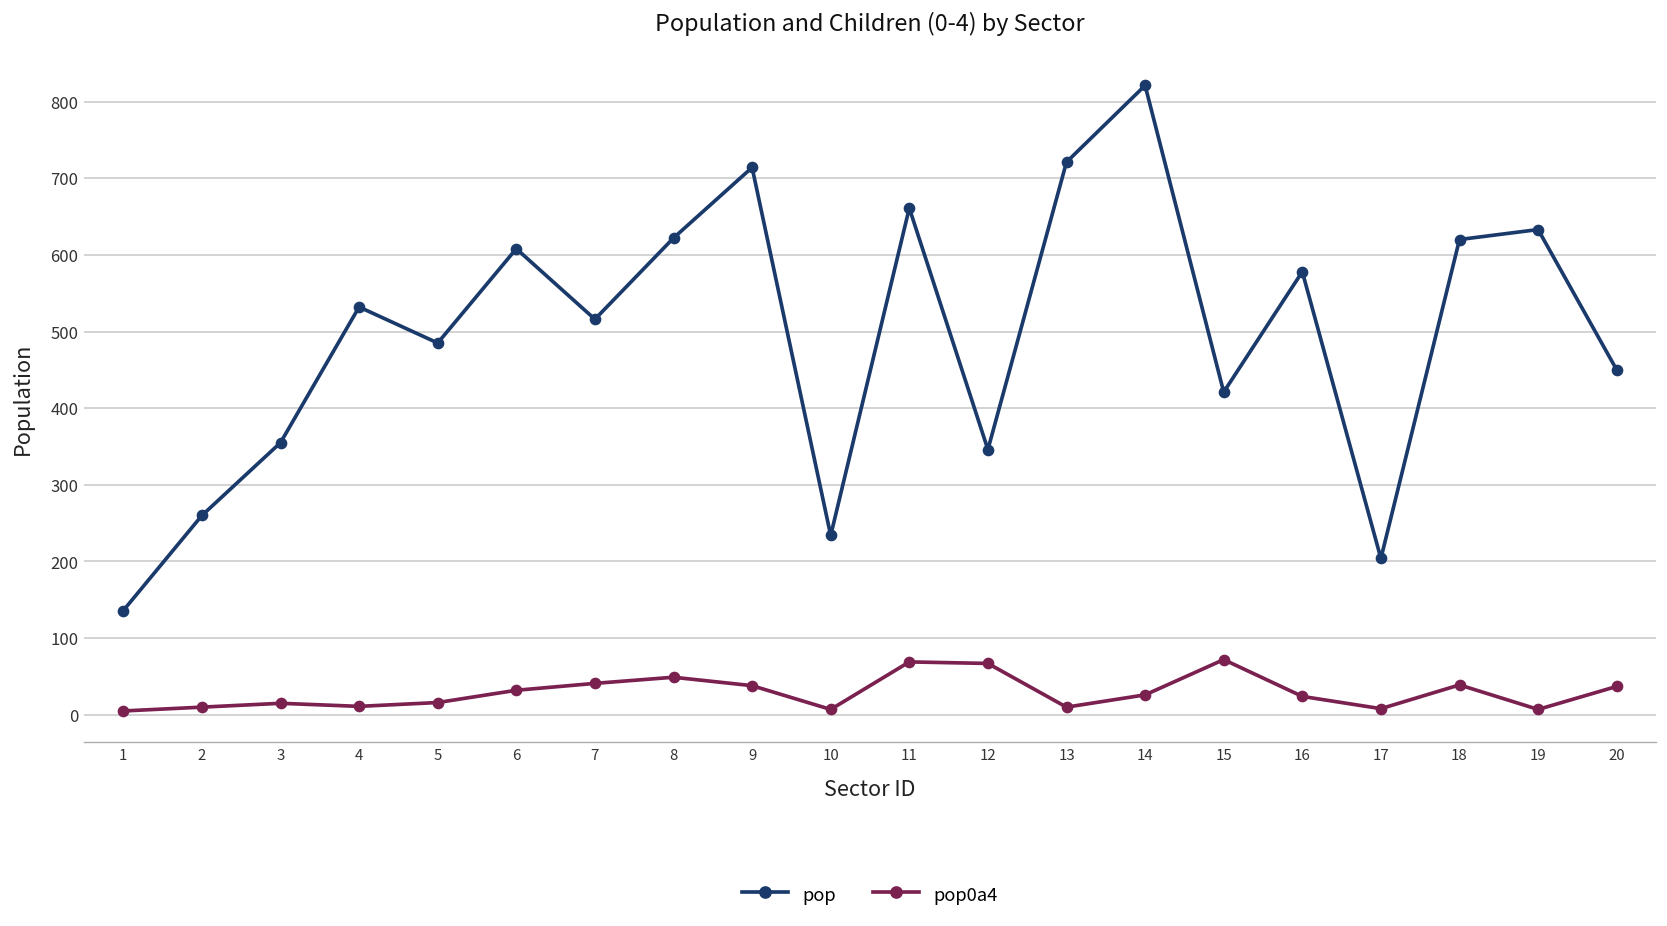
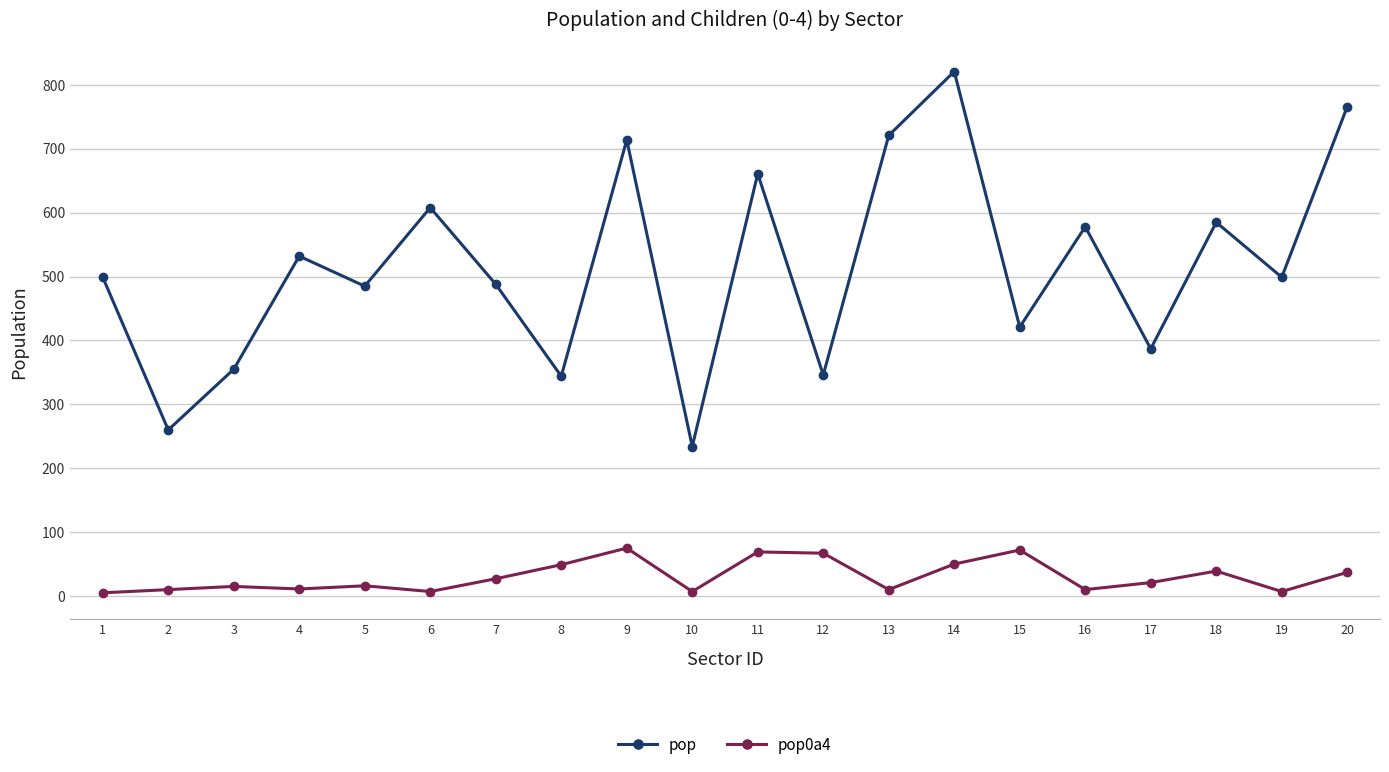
  {
    "pop": {
-     "1": 140,
+     "1": 500,
      "2": 260,
      "3": 360,
      "4": 530,
      "5": 490,
      "6": 610,
-     "7": 520,
-     "8": 620,
+     "7": 490,
+     "8": 340,
      "9": 710,
      "10": 230,
      "11": 660,
      "12": 350,
      "13": 720,
      "14": 820,
      "15": 420,
      "16": 580,
-     "17": 200,
-     "18": 620,
-     "19": 630,
-     "20": 450
+     "17": 390,
+     "18": 590,
+     "19": 500,
+     "20": 770
    },
    "pop0a4": {
      "1": 10,
      "2": 10,
      "3": 20,
      "4": 10,
      "5": 20,
-     "6": 30,
-     "7": 40,
+     "6": 10,
+     "7": 30,
      "8": 50,
-     "9": 40,
+     "9": 80,
      "10": 10,
      "11": 70,
      "12": 70,
      "13": 10,
-     "14": 30,
+     "14": 50,
      "15": 70,
-     "16": 20,
-     "17": 10,
+     "16": 10,
+     "17": 20,
      "18": 40,
      "19": 10,
      "20": 40
    }
  }
